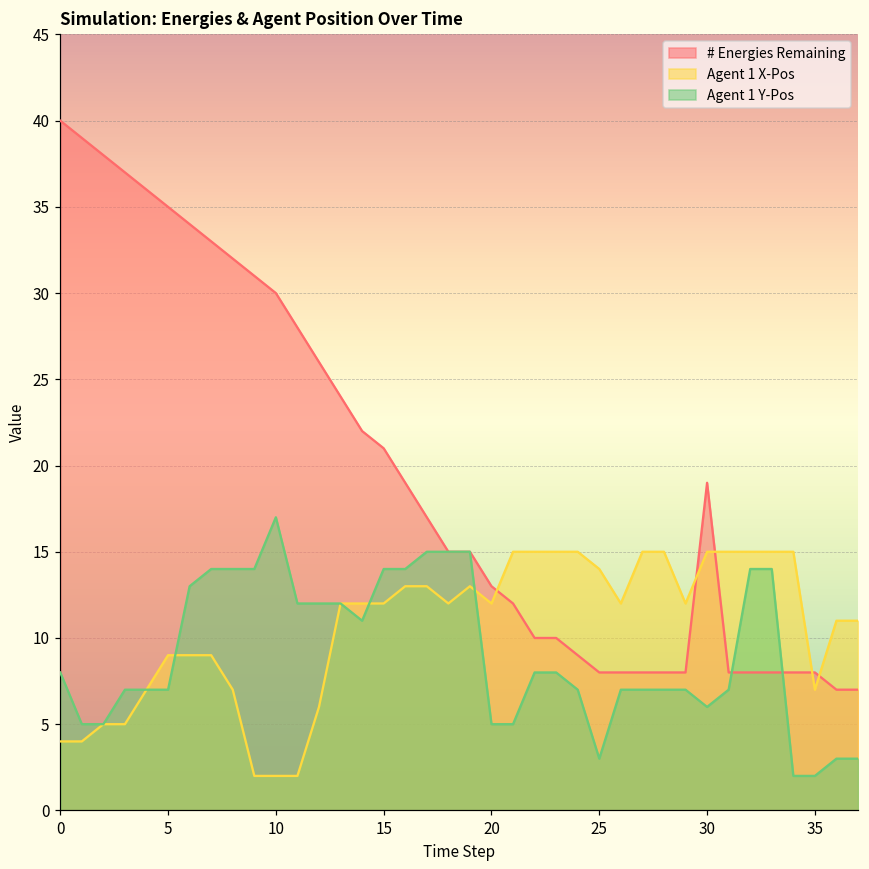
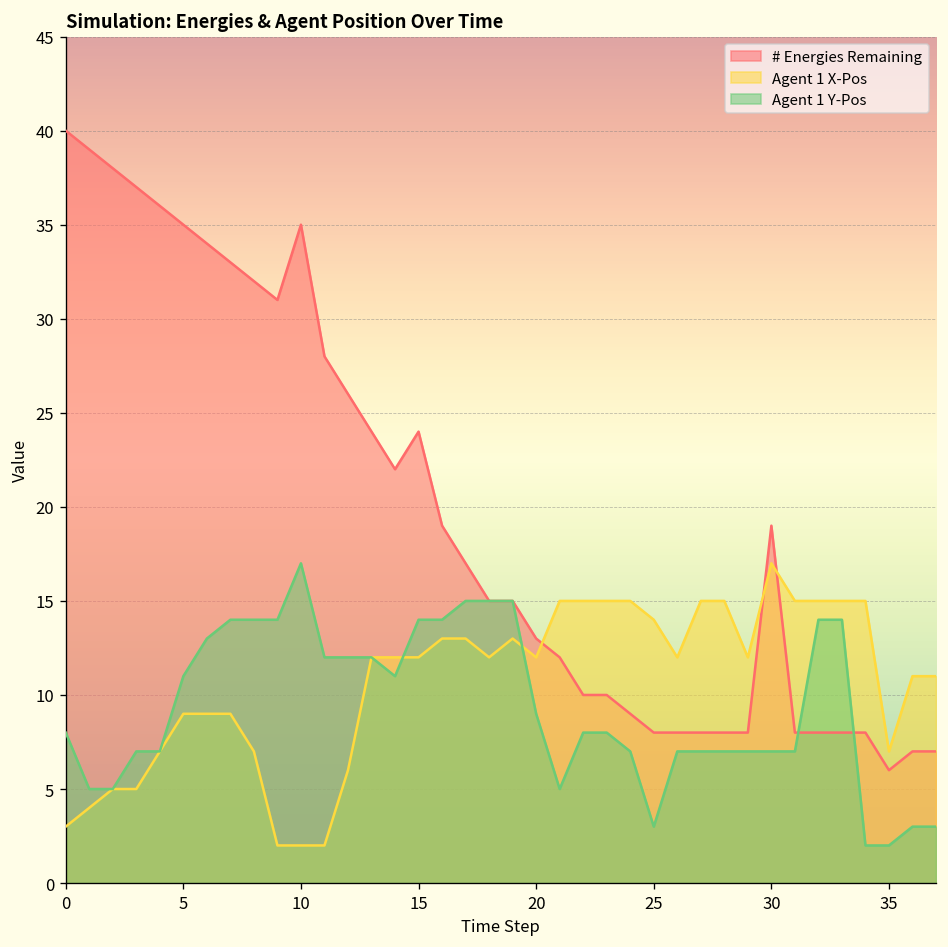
  {
    "# Energies Remaining": {
      "0": 40,
      "5": 35,
-     "10": 30,
-     "15": 21,
+     "10": 35,
+     "15": 24,
      "20": 13,
      "25": 8,
      "30": 19,
-     "35": 8
+     "35": 6
    },
    "Agent 1 X-Pos": {
-     "0": 4,
+     "0": 3,
      "5": 9,
      "10": 2,
      "15": 12,
      "20": 12,
      "25": 14,
-     "30": 15,
+     "30": 17,
      "35": 7
    },
    "Agent 1 Y-Pos": {
      "0": 8,
-     "5": 7,
+     "5": 11,
      "10": 17,
      "15": 14,
-     "20": 5,
+     "20": 9,
      "25": 3,
-     "30": 6,
+     "30": 7,
      "35": 2
    }
  }
